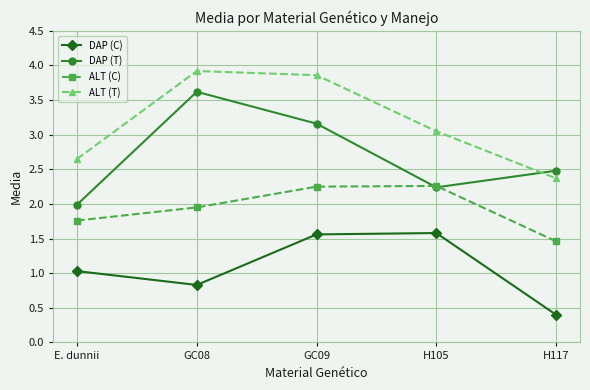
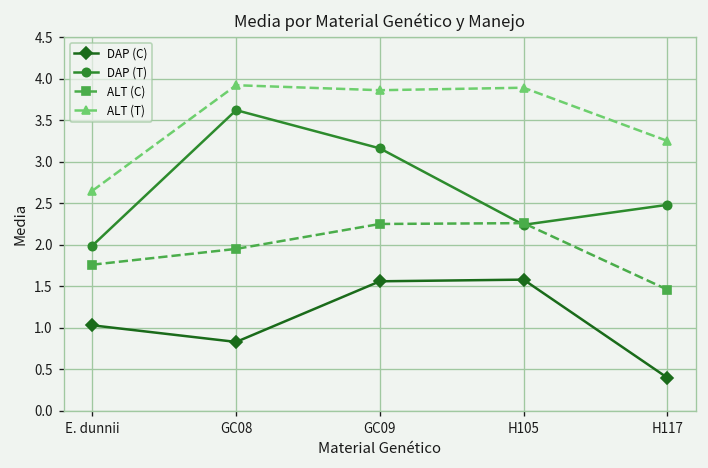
  {
    "ALT (T)": {
      "E. dunnii": 2.7,
      "GC08": 3.9,
      "GC09": 3.9,
-     "H105": 3.1,
-     "H117": 2.4
+     "H105": 3.9,
+     "H117": 3.3
    }
  }
